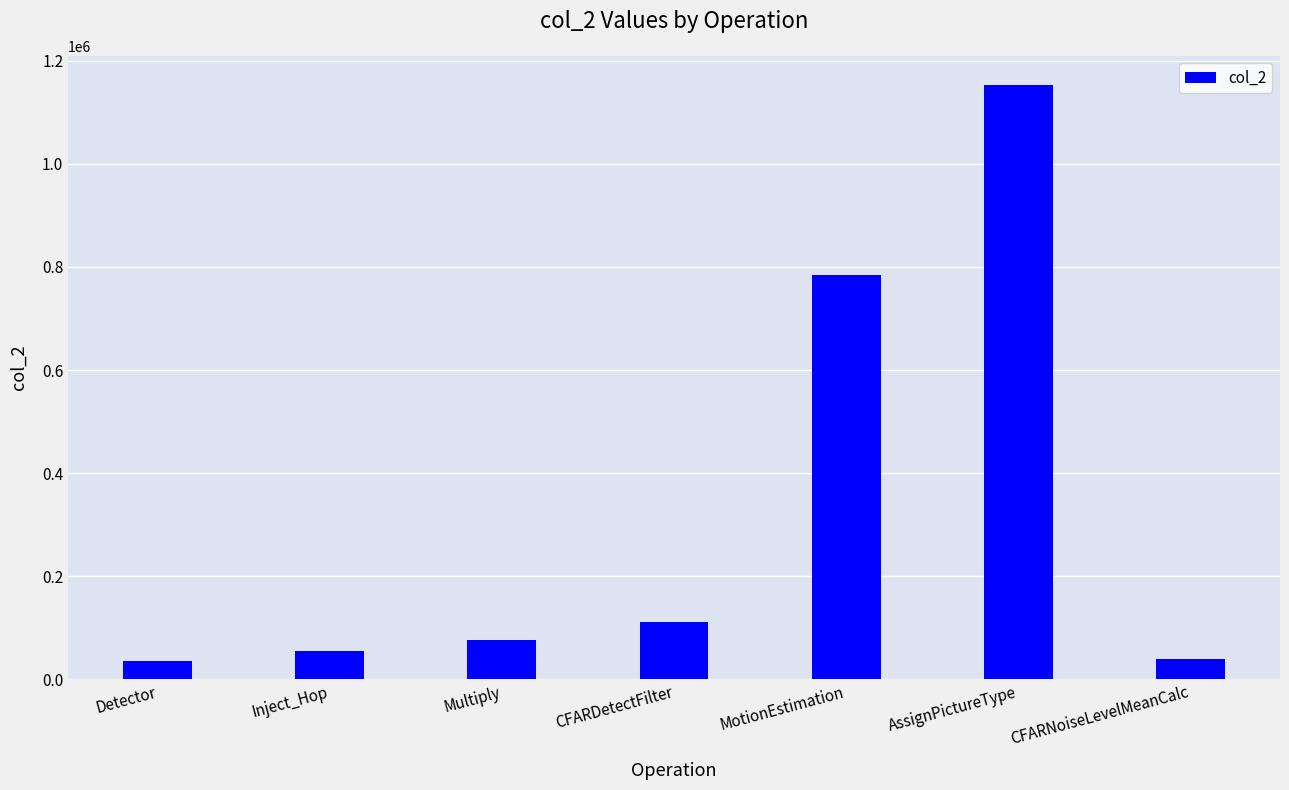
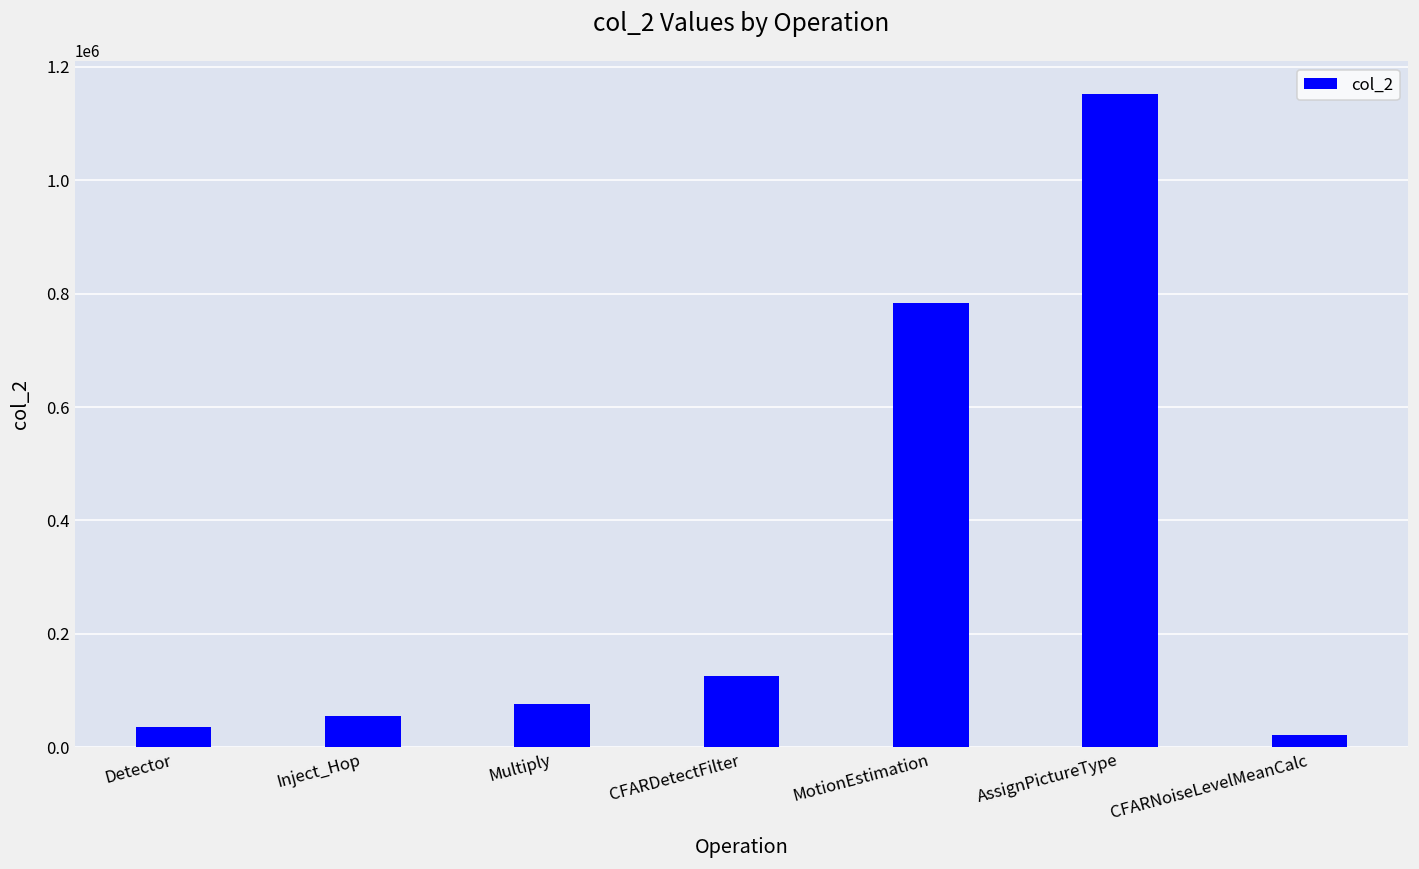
  {
    "Detector": 40000,
    "Inject_Hop": 50000,
    "Multiply": 80000,
-   "CFARDetectFilter": 110000,
+   "CFARDetectFilter": 130000,
    "MotionEstimation": 780000,
    "AssignPictureType": 1150000,
-   "CFARNoiseLevelMeanCalc": 40000
+   "CFARNoiseLevelMeanCalc": 20000
  }
